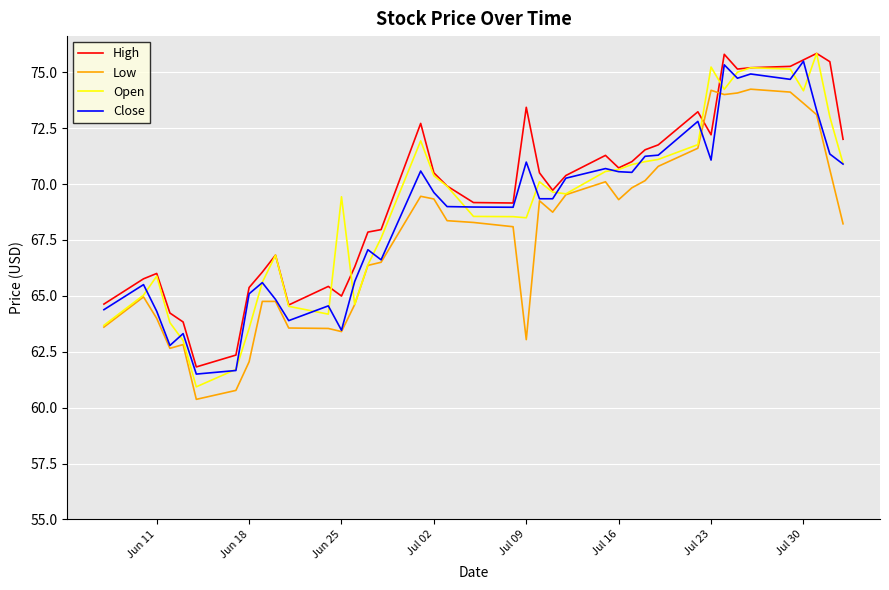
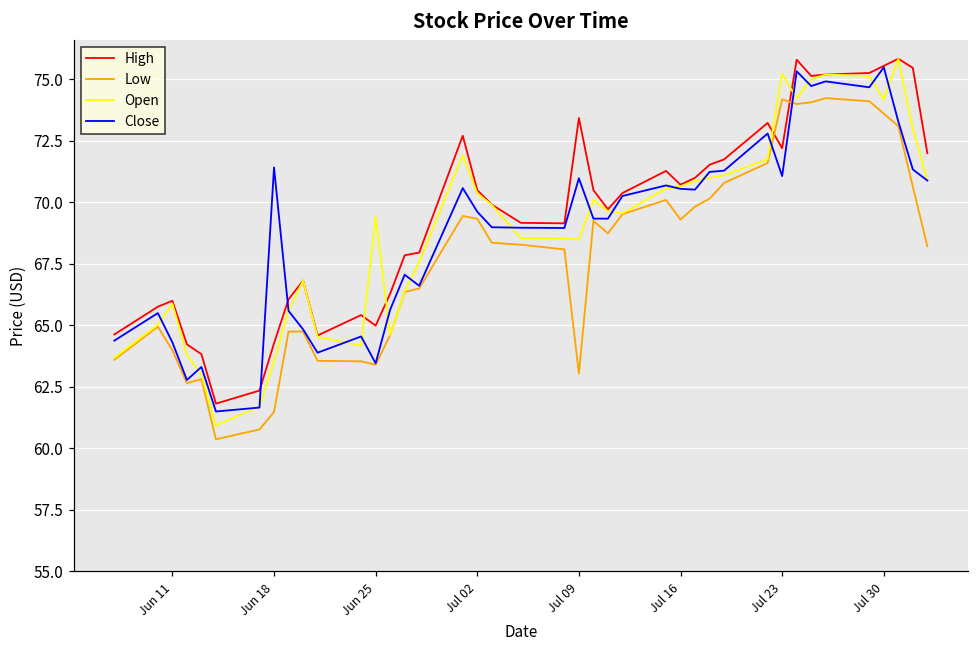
  {
    "High": {
      "Jun 11": 66.0,
-     "Jun 18": 65.4,
+     "Jun 18": 64.3,
      "Jun 25": 65.0,
      "Jul 02": 70.5,
      "Jul 09": 73.4,
      "Jul 23": 72.2
    },
    "Low": {
      "Jun 11": 64.0,
-     "Jun 18": 62.1,
+     "Jun 18": 61.5,
      "Jul 02": 69.3,
      "Jul 09": 63.0,
      "Jul 16": 69.3,
      "Jul 23": 74.2,
      "Jul 30": 73.6
    },
    "Open": {
      "Jun 11": 65.9,
      "Jun 18": 63.5,
      "Jun 25": 69.4,
      "Jul 02": 70.4,
      "Jul 09": 68.5,
      "Jul 23": 75.2,
      "Jul 30": 74.2
    },
    "Close": {
      "Jun 11": 64.3,
-     "Jun 18": 65.1,
+     "Jun 18": 71.4,
      "Jul 02": 69.6,
      "Jul 09": 71.0,
      "Jul 23": 71.1
    }
  }
